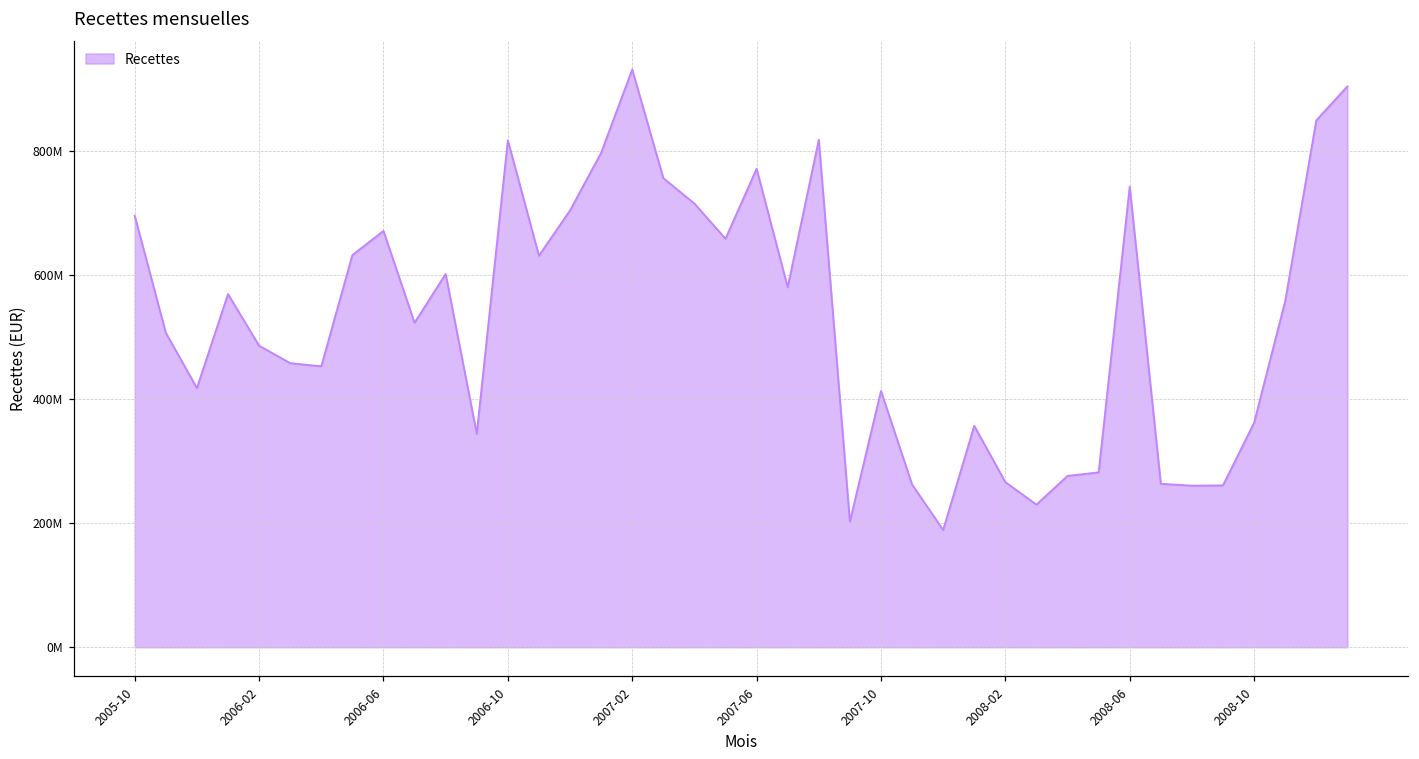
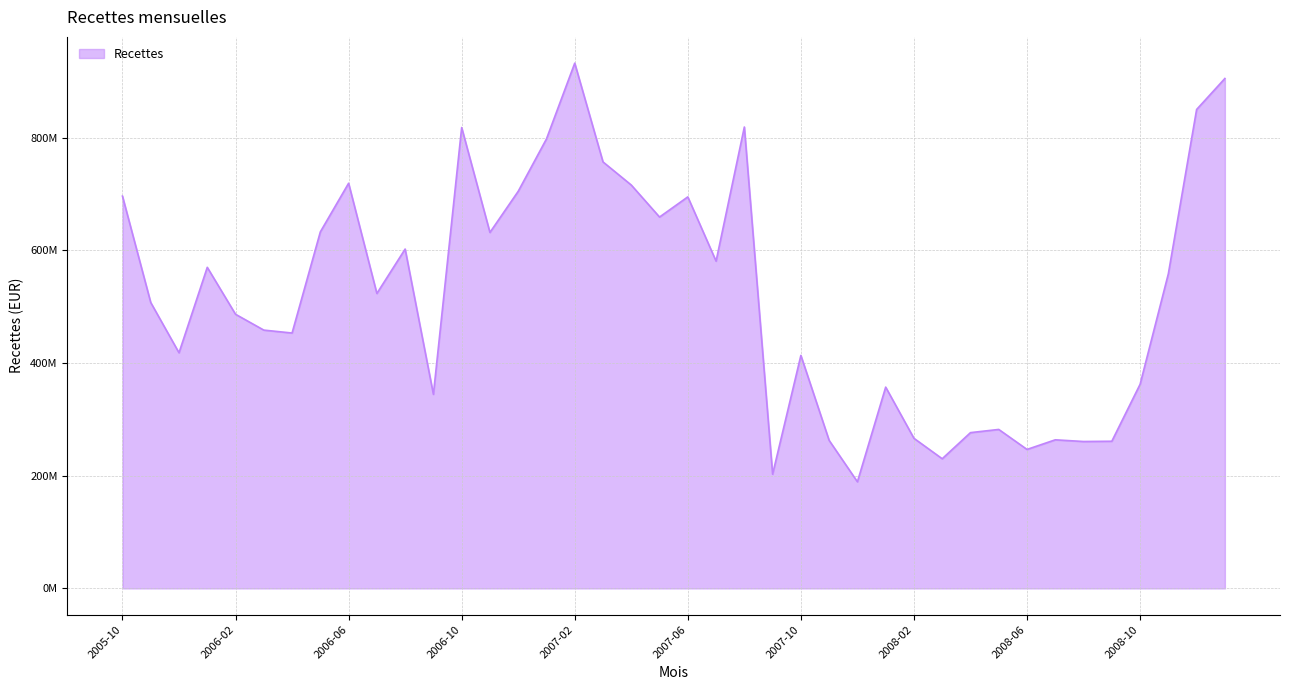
  {
    "2005-10": 700000000,
    "2006-02": 490000000,
-   "2006-06": 670000000,
+   "2006-06": 720000000,
    "2006-10": 820000000,
    "2007-02": 930000000,
-   "2007-06": 770000000,
+   "2007-06": 690000000,
    "2007-10": 410000000,
    "2008-02": 270000000,
-   "2008-06": 740000000,
+   "2008-06": 250000000,
    "2008-10": 360000000
  }
